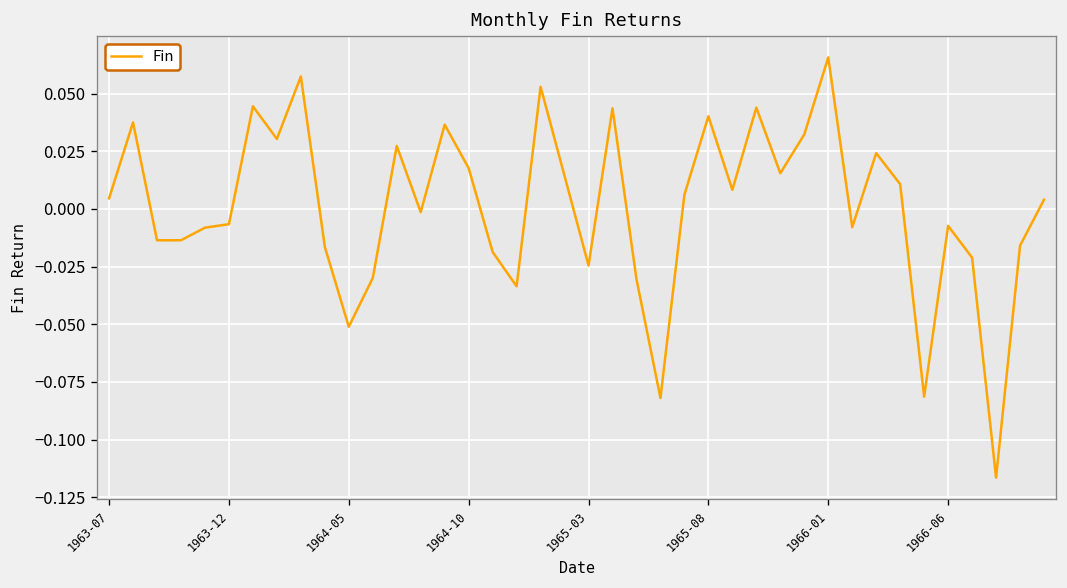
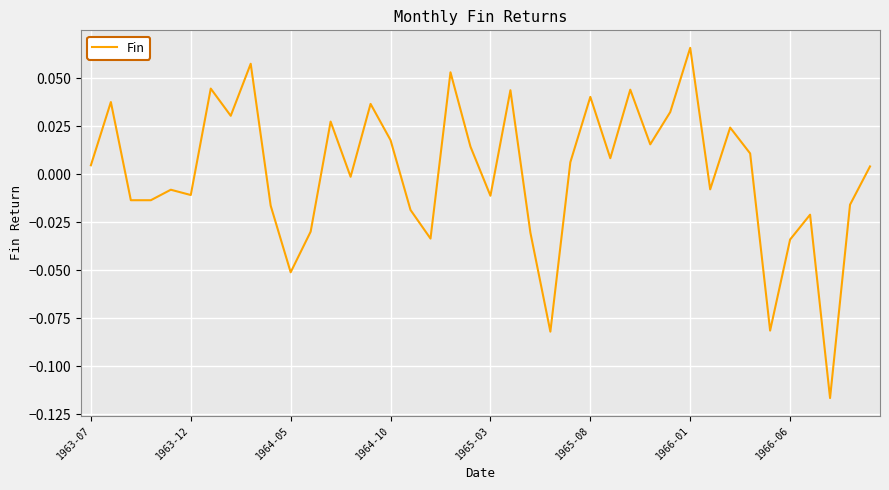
  {
    "1963-07": 0.005,
-   "1963-12": -0.007,
+   "1963-12": -0.011,
    "1964-05": -0.051,
    "1964-10": 0.018,
-   "1965-03": -0.025,
+   "1965-03": -0.011,
    "1965-08": 0.040,
    "1966-01": 0.066,
-   "1966-06": -0.007
+   "1966-06": -0.034
  }
